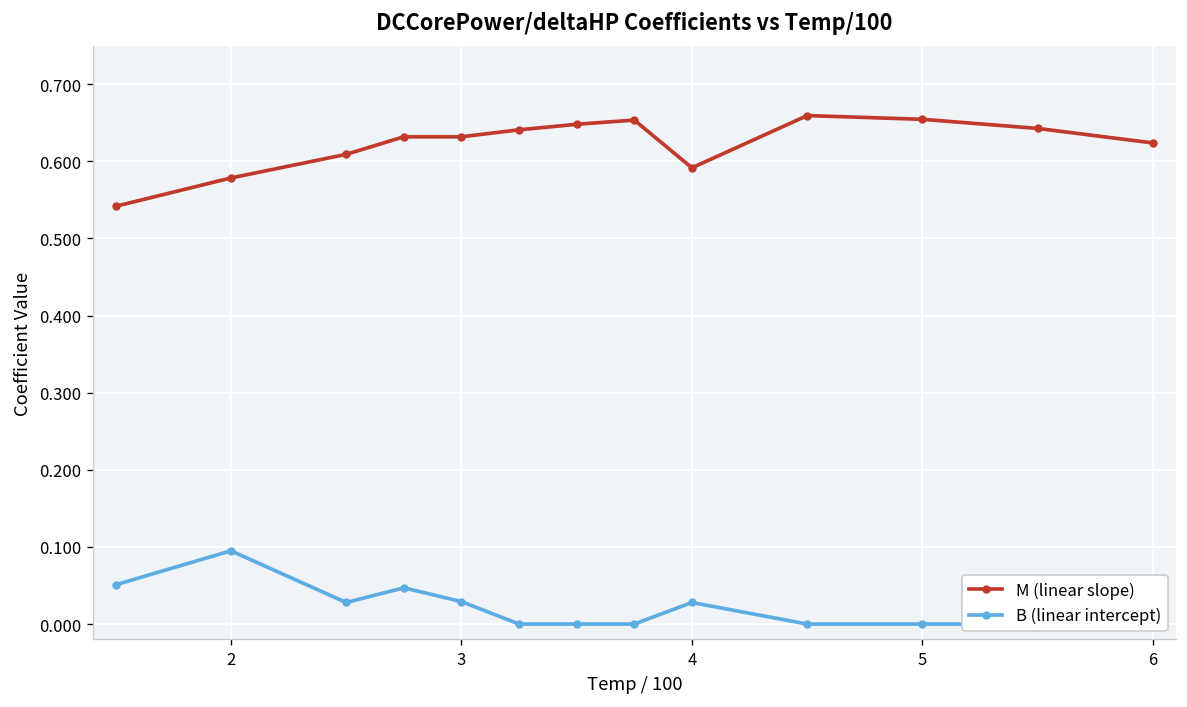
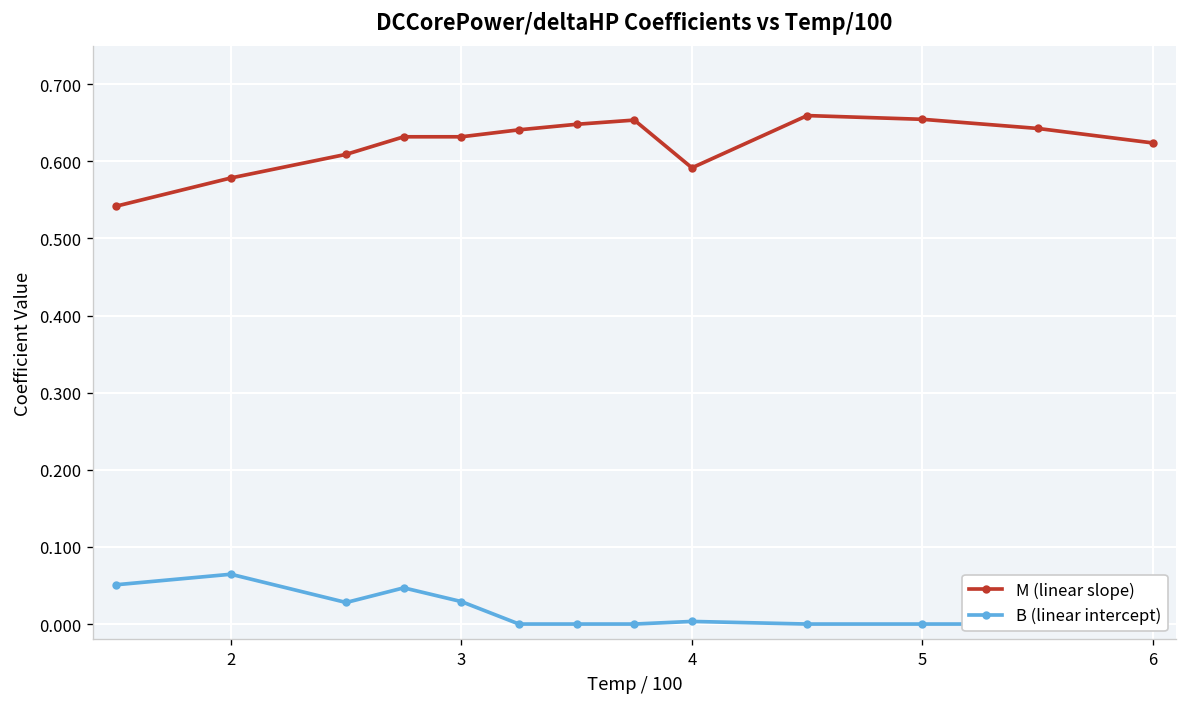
  {
    "M (linear slope)": {
      "2": 0.58,
      "3": 0.63,
      "4": 0.59,
      "5": 0.65,
      "6": 0.62
    },
    "B (linear intercept)": {
-     "2": 0.09,
+     "2": 0.06,
      "3": 0.03,
-     "4": 0.03,
+     "4": 0.00,
      "5": 0.00
    }
  }
